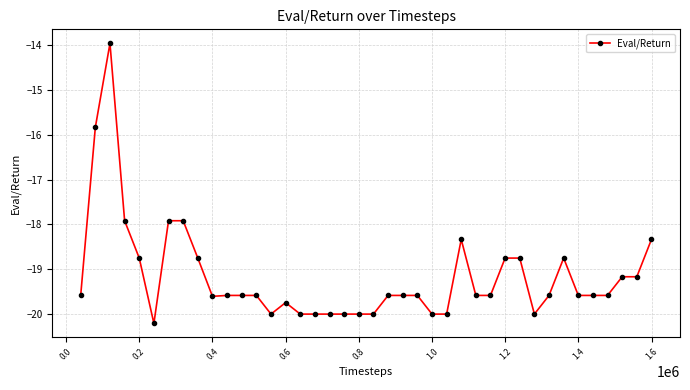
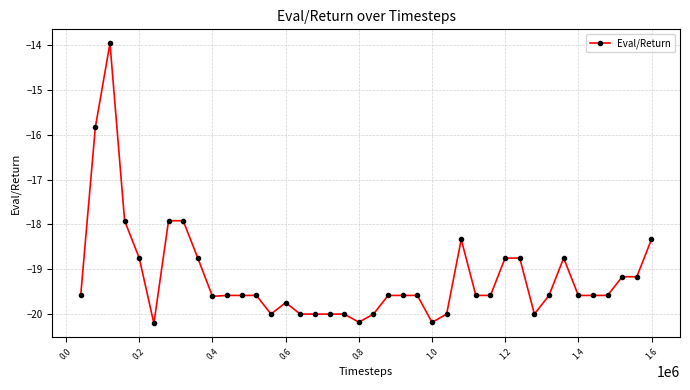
  {
    "0.2": -18.8,
    "0.4": -19.6,
    "0.6": -19.7,
-   "0.8": -20.0,
-   "1.0": -20.0,
+   "0.8": -20.2,
+   "1.0": -20.2,
    "1.2": -18.8,
    "1.4": -19.6,
    "1.6": -18.3
  }
